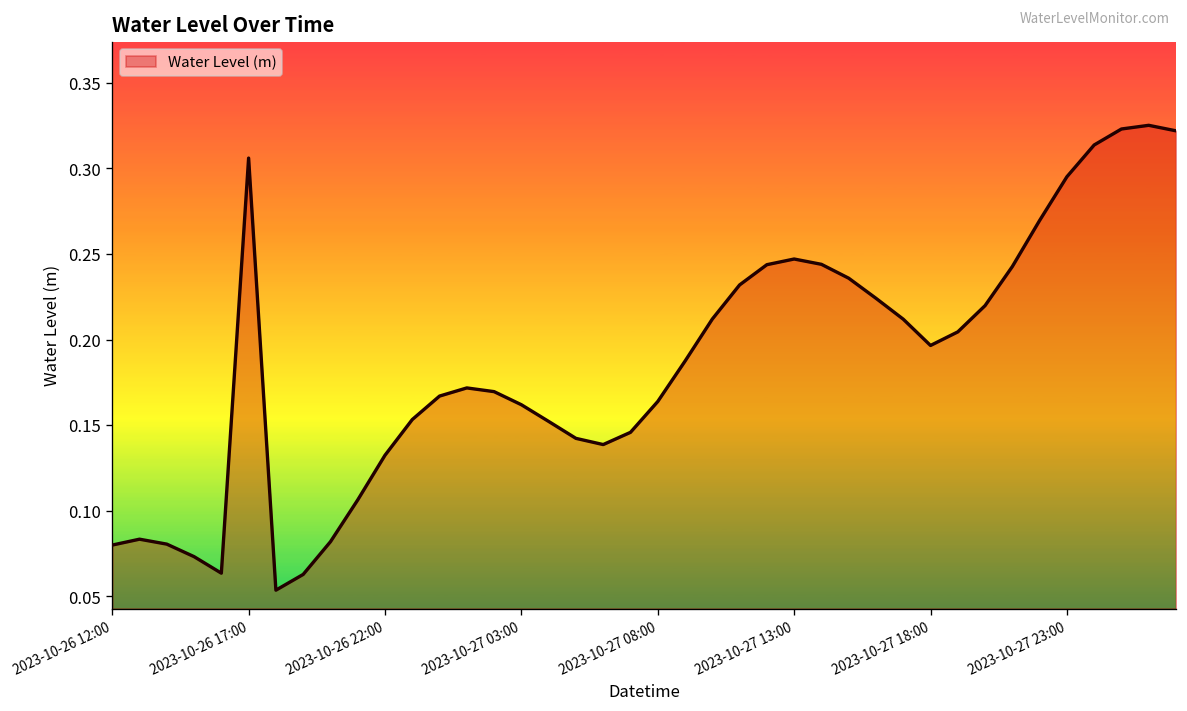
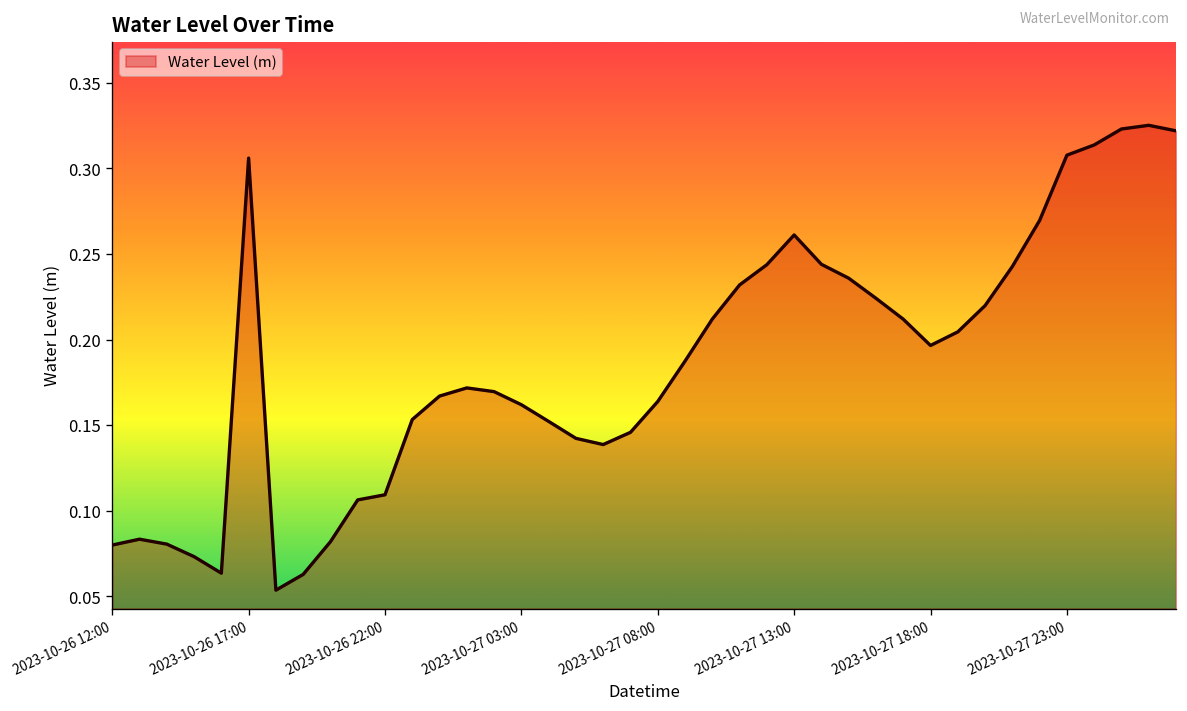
  {
    "2023-10-26 12:00": 0.080,
    "2023-10-26 17:00": 0.306,
-   "2023-10-26 22:00": 0.132,
+   "2023-10-26 22:00": 0.109,
    "2023-10-27 03:00": 0.162,
    "2023-10-27 08:00": 0.164,
-   "2023-10-27 13:00": 0.247,
+   "2023-10-27 13:00": 0.261,
    "2023-10-27 18:00": 0.197,
-   "2023-10-27 23:00": 0.295
+   "2023-10-27 23:00": 0.308
  }
